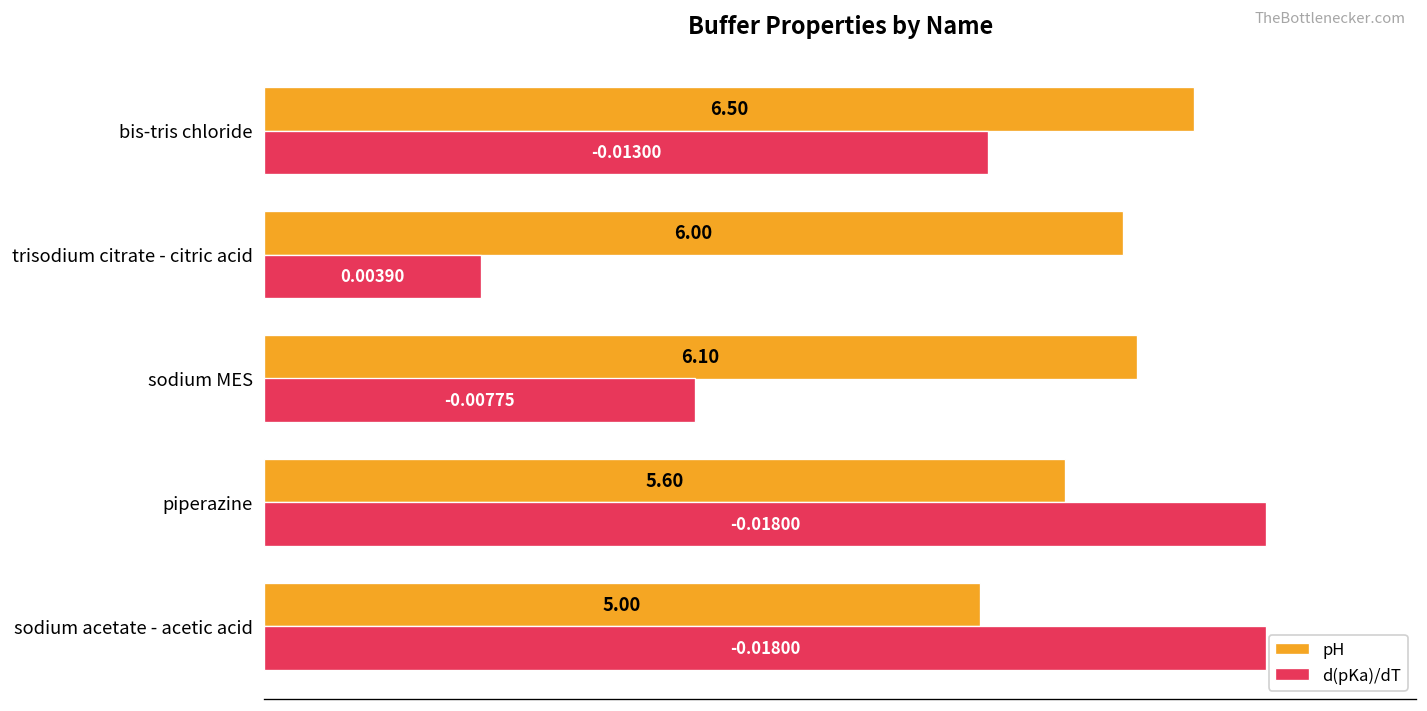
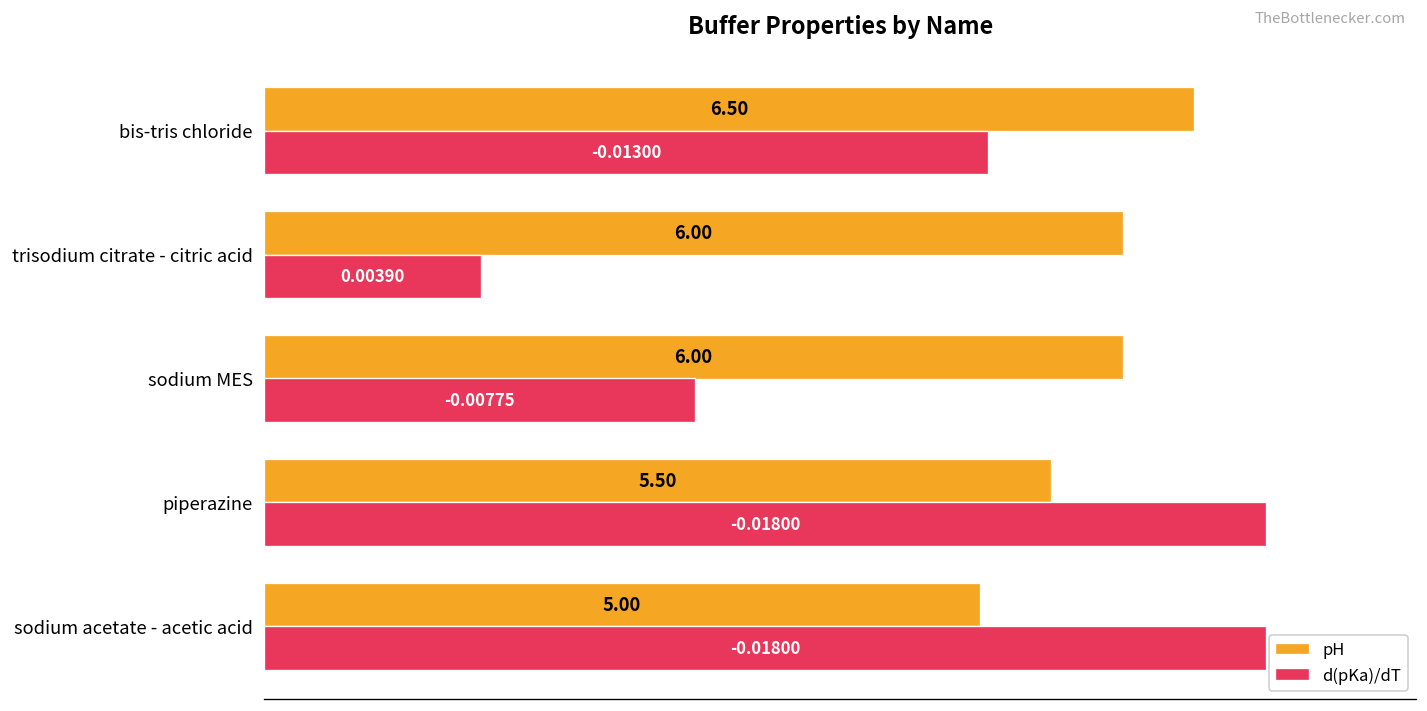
  {
    "pH": {
-     "sodium MES": 6.10,
-     "piperazine": 5.60
+     "sodium MES": 6.00,
+     "piperazine": 5.50
    }
  }
